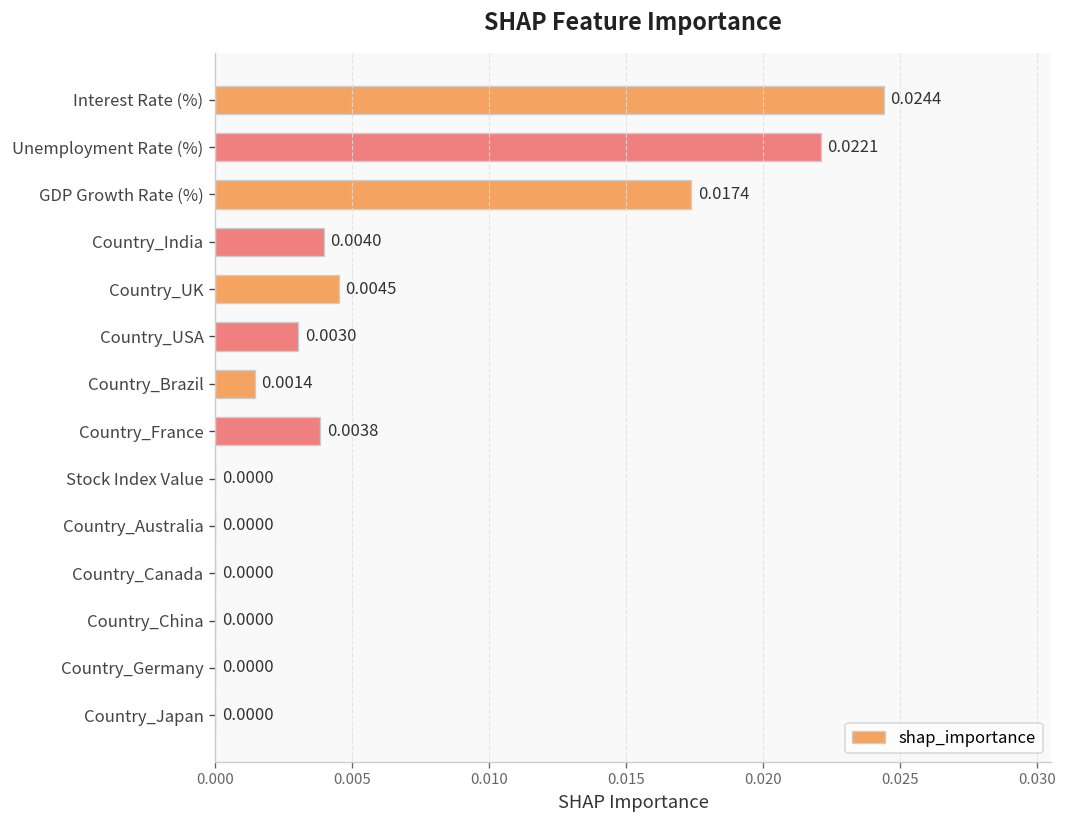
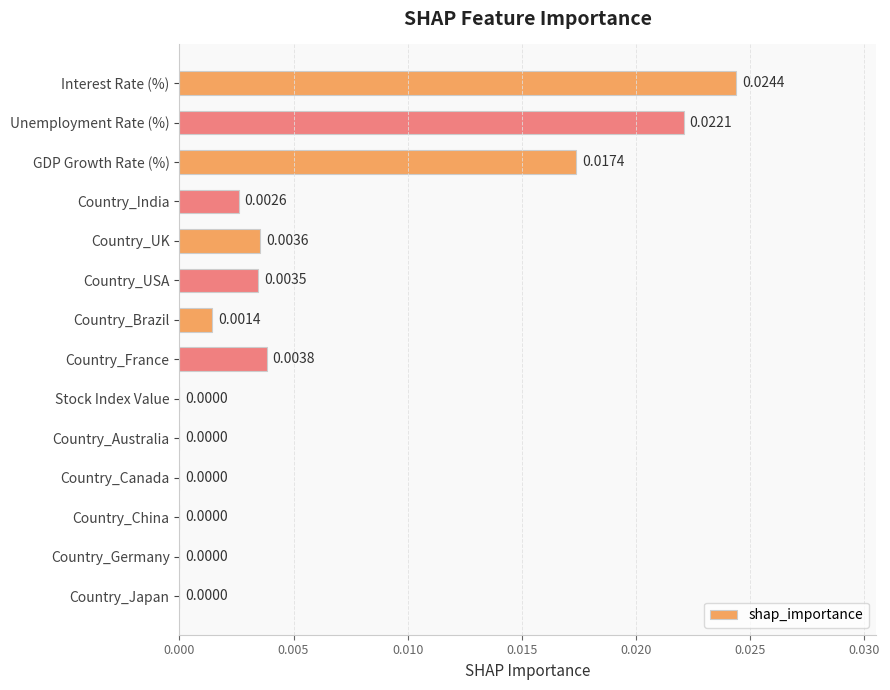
  {
    "Interest Rate (%)": 0.0244,
    "Unemployment Rate (%)": 0.0221,
    "GDP Growth Rate (%)": 0.0174,
-   "Country_India": 0.0040,
-   "Country_UK": 0.0045,
-   "Country_USA": 0.0030,
+   "Country_India": 0.0026,
+   "Country_UK": 0.0036,
+   "Country_USA": 0.0035,
    "Country_Brazil": 0.0014,
    "Country_France": 0.0038,
    "Stock Index Value": 0.0000,
    "Country_Australia": 0.0000,
    "Country_Canada": 0.0000,
    "Country_China": 0.0000,
    "Country_Germany": 0.0000,
    "Country_Japan": 0.0000
  }
